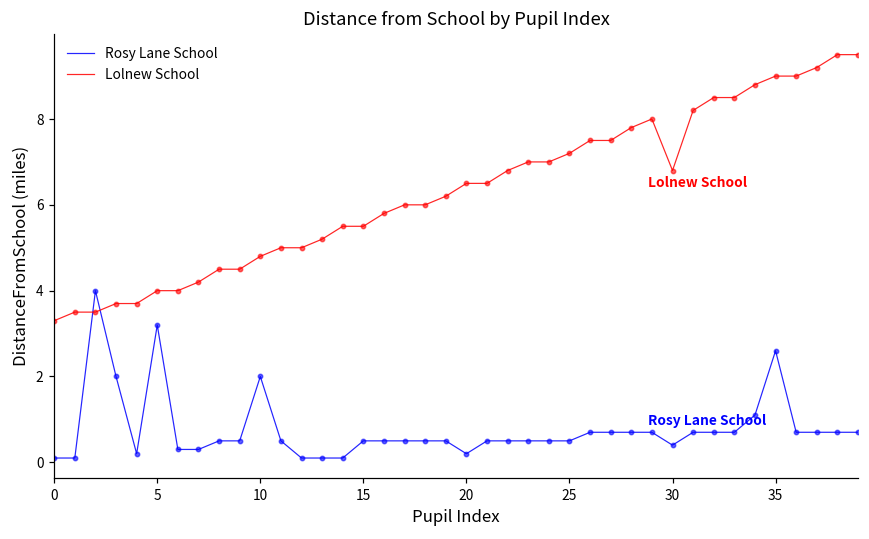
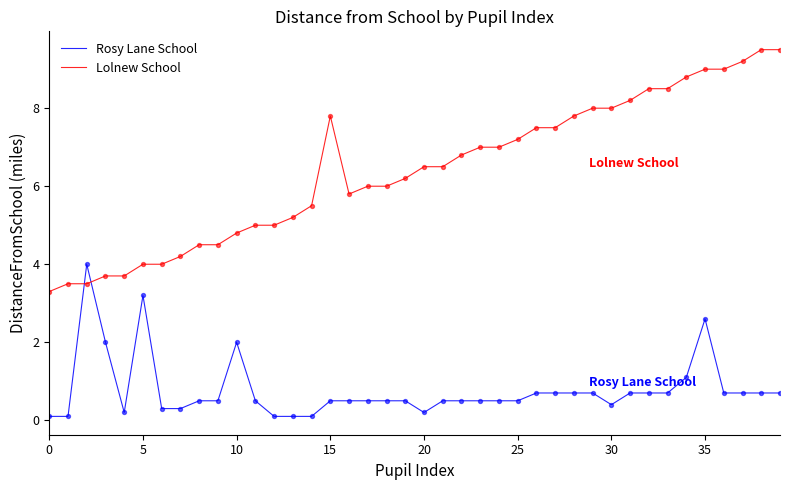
  {
    "Rosy Lane School": {
      "0": 0.1,
      "5": 3.2,
      "10": 2.0,
      "15": 0.5,
      "20": 0.2,
      "25": 0.5,
      "30": 0.4,
      "35": 2.6
    },
    "Lolnew School": {
      "0": 3.3,
      "5": 4.0,
      "10": 4.8,
-     "15": 5.5,
+     "15": 7.8,
      "20": 6.5,
      "25": 7.2,
-     "30": 6.8,
+     "30": 8.0,
      "35": 9.0
    }
  }
